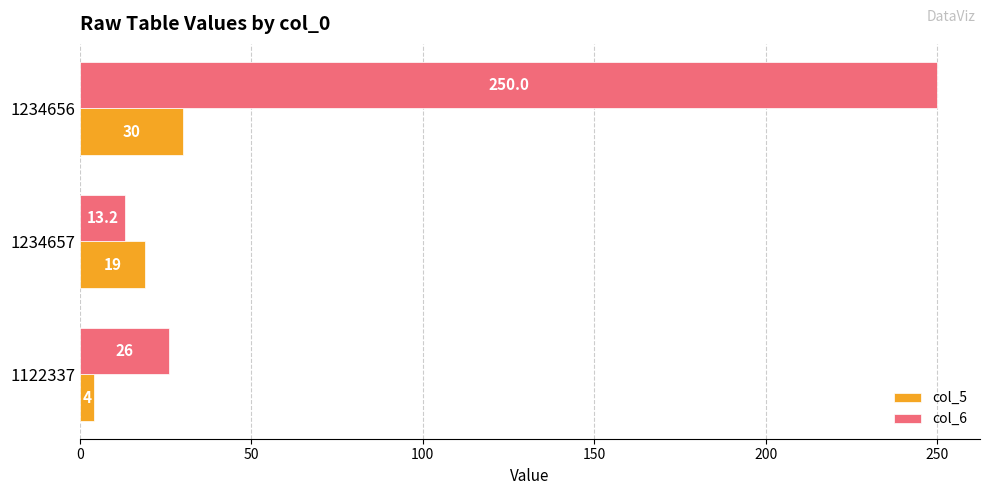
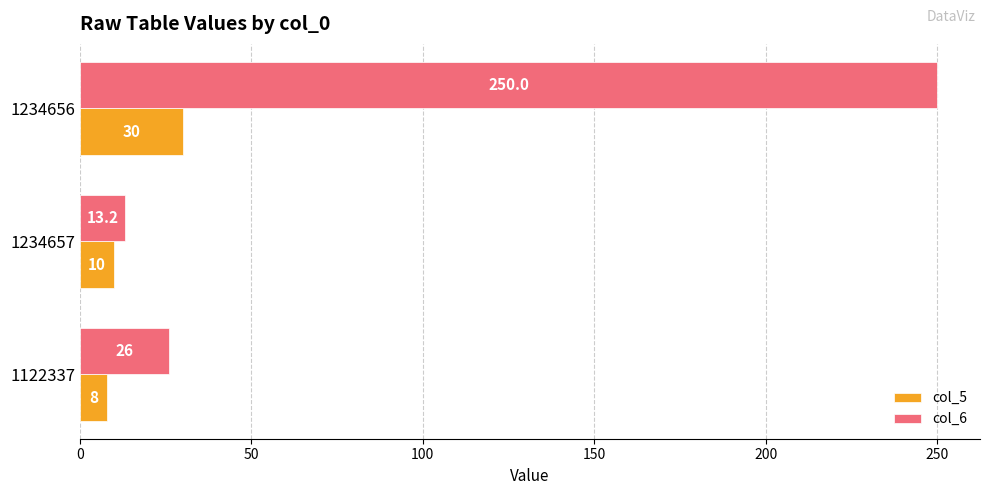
  {
    "col_5": {
      "1234656": 30,
-     "1234657": 19,
-     "1122337": 4
+     "1234657": 10,
+     "1122337": 8
    },
    "col_6": {
      "1234656": 250.0,
      "1234657": 13.2,
      "1122337": 26
    }
  }
